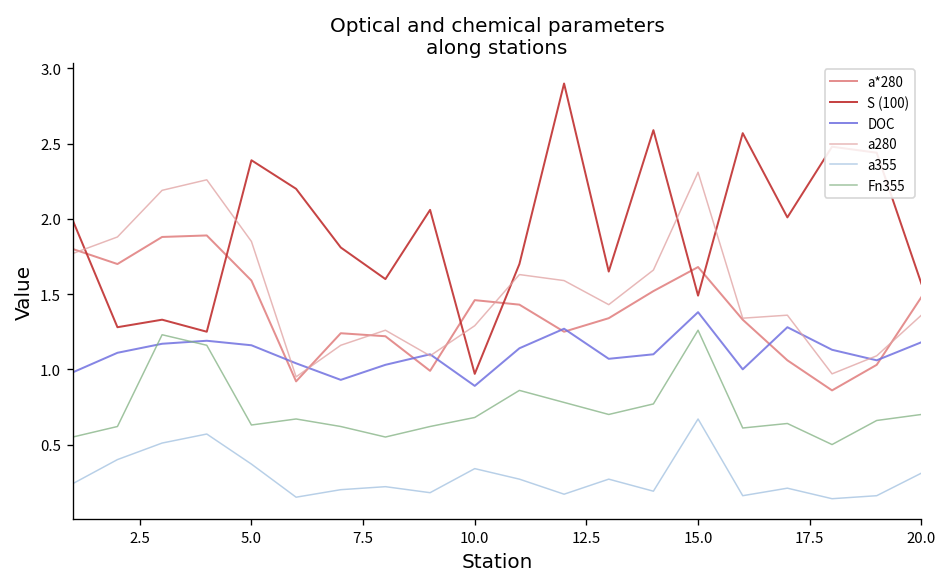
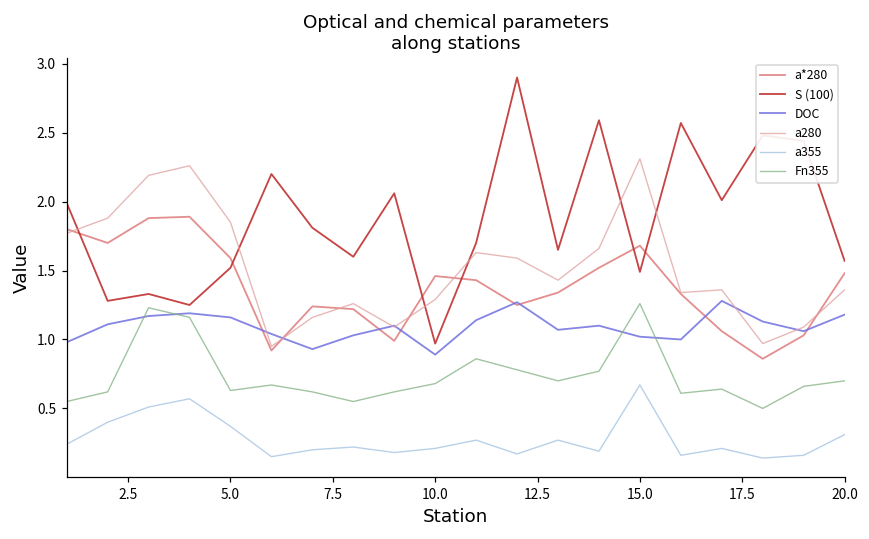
  {
    "S (100)": {
-     "5.0": 2.39,
+     "5.0": 1.52,
      "10.0": 0.97,
      "15.0": 1.49,
      "20.0": 1.57
    },
    "DOC": {
      "5.0": 1.16,
      "10.0": 0.89,
-     "15.0": 1.38,
+     "15.0": 1.02,
      "20.0": 1.18
    },
    "a355": {
      "5.0": 0.37,
-     "10.0": 0.34,
+     "10.0": 0.21,
      "15.0": 0.67,
      "20.0": 0.31
    },
    "Fn355": {
      "5.0": 0.63,
      "10.0": 0.68,
      "15.0": 1.26,
      "20.0": 0.70
    }
  }
